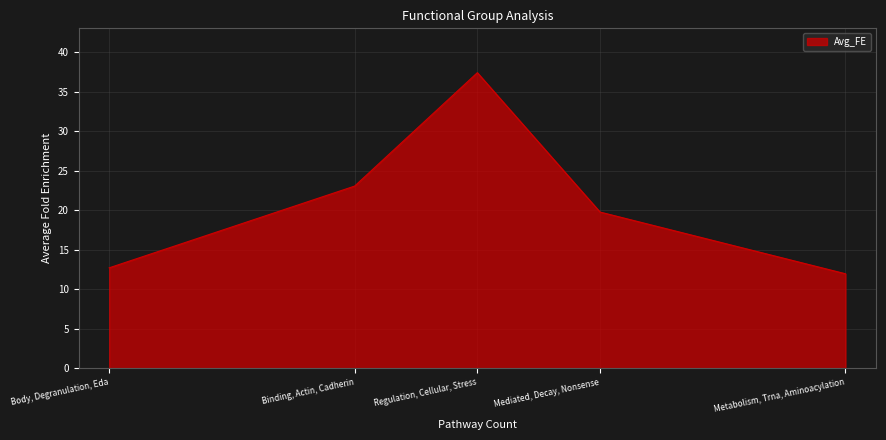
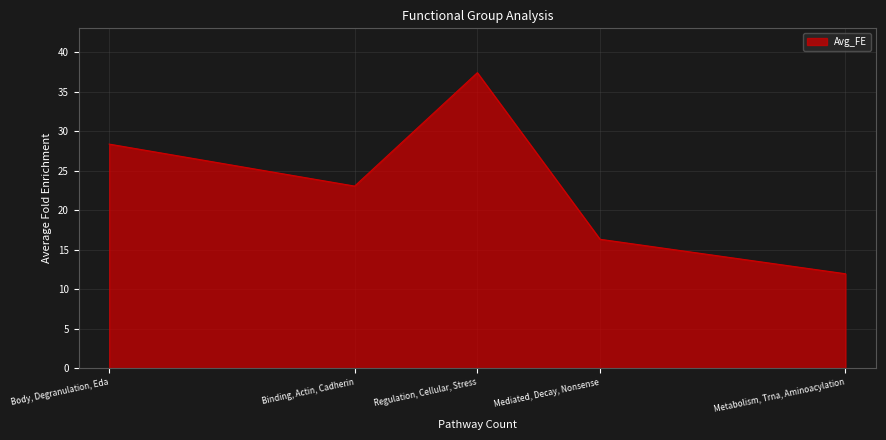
  {
-   "Body, Degranulation, Eda": 13,
+   "Body, Degranulation, Eda": 28,
    "Binding, Actin, Cadherin": 23,
    "Regulation, Cellular, Stress": 37,
-   "Mediated, Decay, Nonsense": 20,
+   "Mediated, Decay, Nonsense": 16,
    "Metabolism, Trna, Aminoacylation": 12
  }
